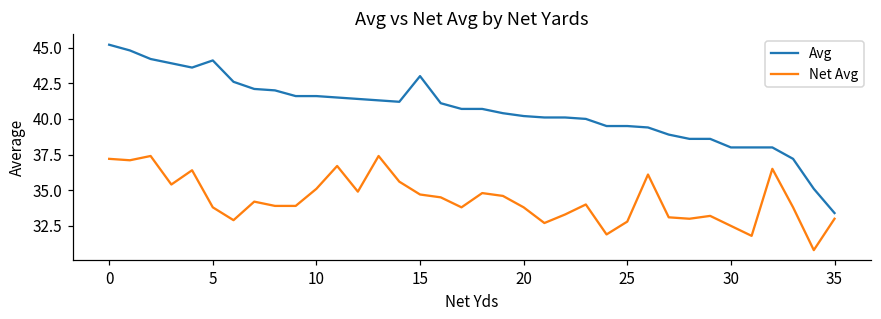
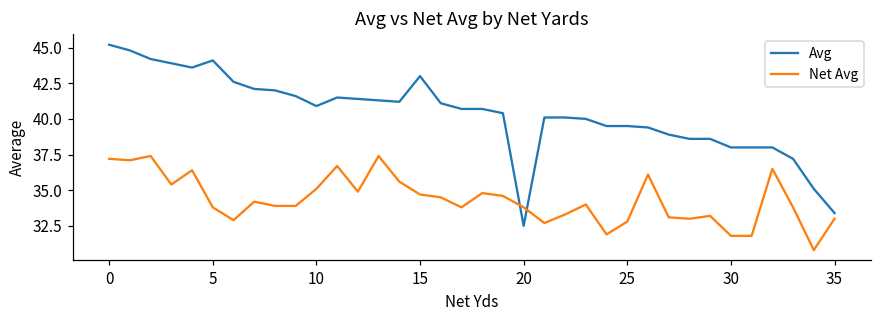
  {
    "Avg": {
      "0": 45.2,
      "5": 44.1,
-     "10": 41.6,
+     "10": 40.9,
      "15": 43.0,
-     "20": 40.2,
+     "20": 32.5,
      "25": 39.5,
      "30": 38.0,
      "35": 33.4
    },
    "Net Avg": {
      "0": 37.2,
      "5": 33.8,
      "10": 35.1,
      "15": 34.7,
      "20": 33.8,
      "25": 32.8,
-     "30": 32.5,
+     "30": 31.8,
      "35": 33.0
    }
  }
